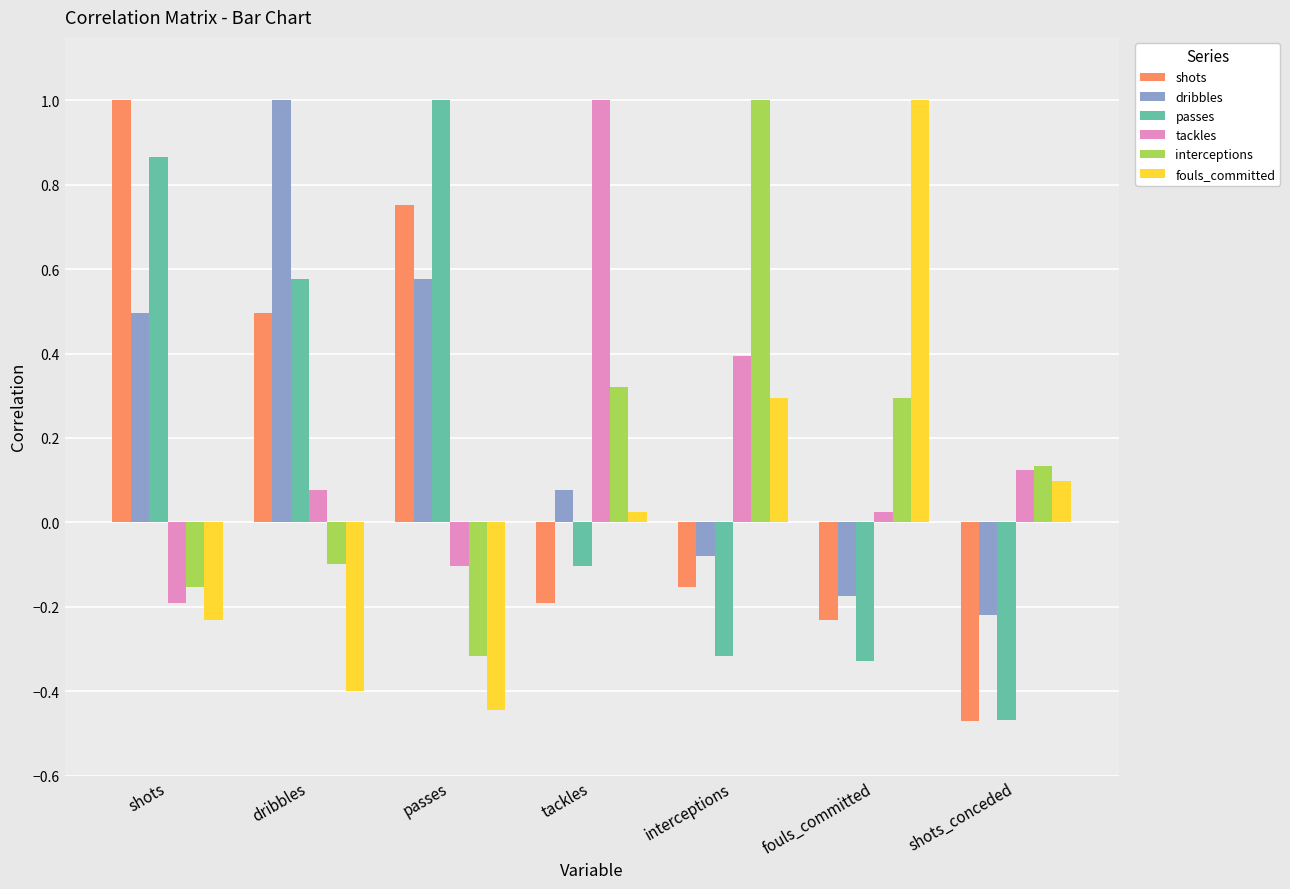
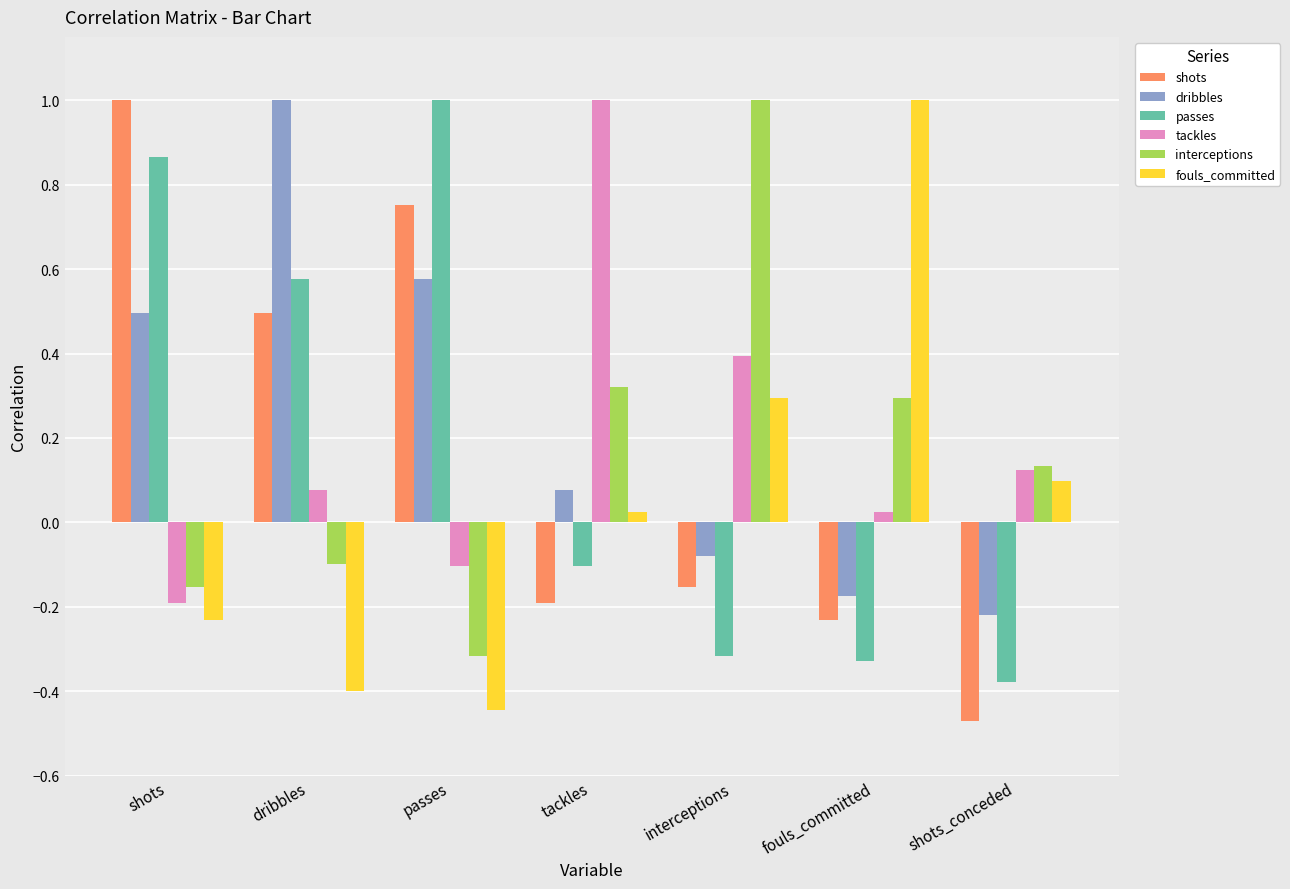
  {
    "shots": {
      "shots": 1.00,
      "dribbles": 0.50,
      "passes": 0.75,
      "tackles": -0.19,
      "interceptions": -0.15,
      "fouls_committed": -0.23,
      "shots_conceded": -0.47
    },
    "dribbles": {
      "shots": 0.50,
      "dribbles": 1.00,
      "passes": 0.58,
      "tackles": 0.08,
      "interceptions": -0.08,
      "fouls_committed": -0.17,
      "shots_conceded": -0.22
    },
    "passes": {
      "shots": 0.86,
      "dribbles": 0.58,
      "passes": 1.00,
      "tackles": -0.10,
      "interceptions": -0.32,
      "fouls_committed": -0.33,
-     "shots_conceded": -0.47
+     "shots_conceded": -0.38
    },
    "tackles": {
      "shots": -0.19,
      "dribbles": 0.08,
      "passes": -0.10,
      "tackles": 1.00,
      "interceptions": 0.39,
      "fouls_committed": 0.02,
      "shots_conceded": 0.12
    },
    "interceptions": {
      "shots": -0.15,
      "dribbles": -0.10,
      "passes": -0.32,
      "tackles": 0.32,
      "interceptions": 1.00,
      "fouls_committed": 0.29,
      "shots_conceded": 0.13
    },
    "fouls_committed": {
      "shots": -0.23,
      "dribbles": -0.40,
      "passes": -0.44,
      "tackles": 0.02,
      "interceptions": 0.29,
      "fouls_committed": 1.00,
      "shots_conceded": 0.10
    }
  }
